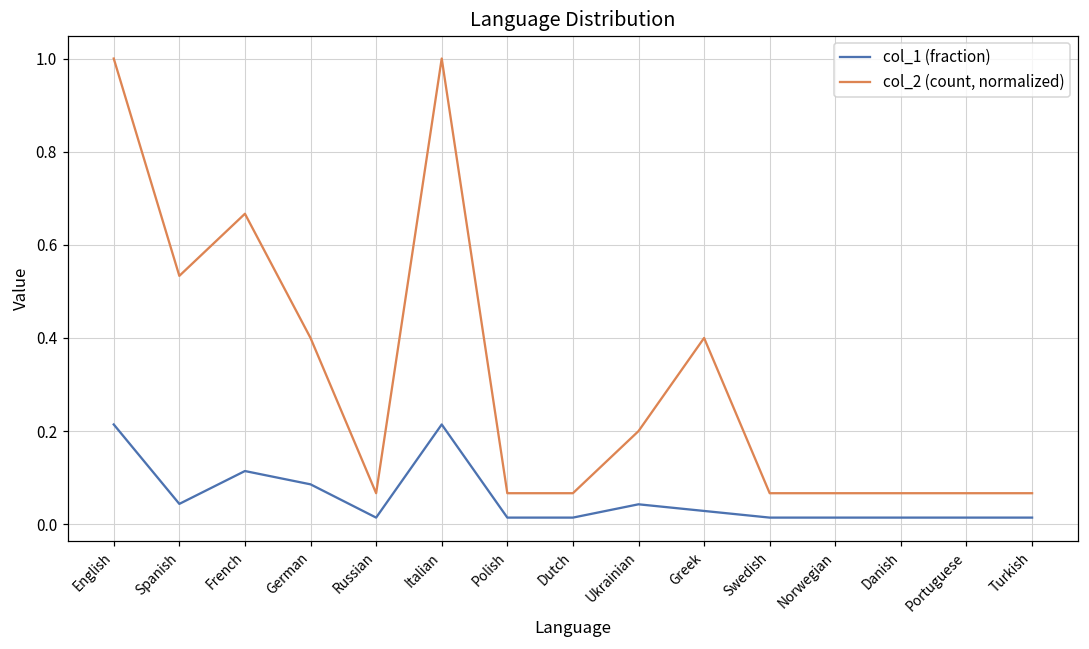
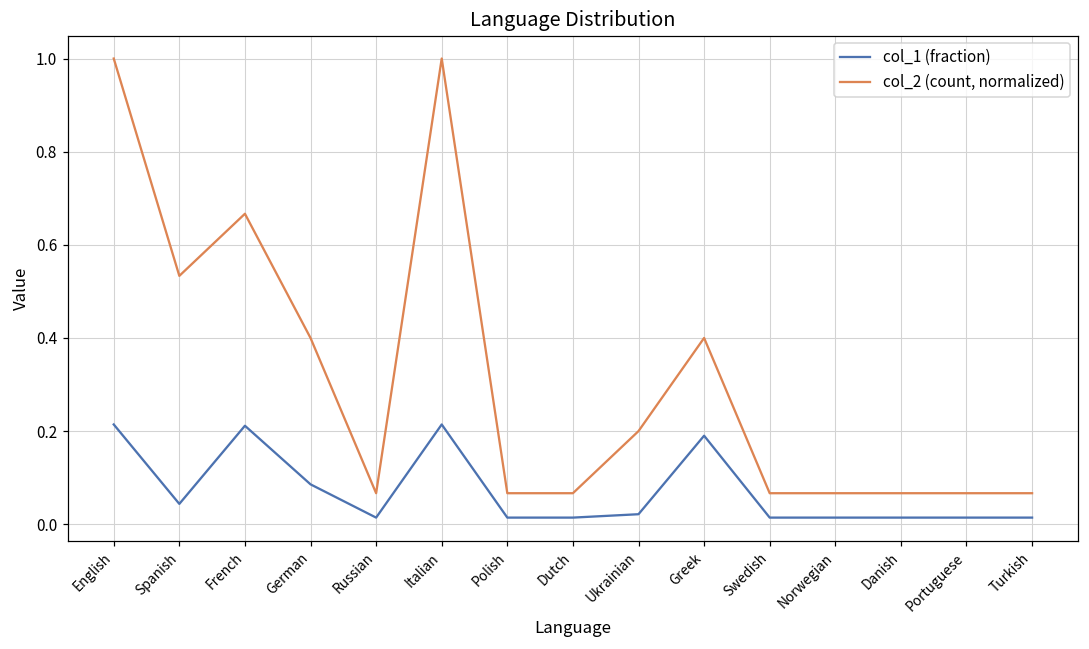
  {
    "col_1 (fraction)": {
      "English": 0.21,
      "Spanish": 0.04,
-     "French": 0.11,
+     "French": 0.21,
      "German": 0.09,
      "Russian": 0.01,
      "Italian": 0.21,
      "Polish": 0.01,
      "Dutch": 0.01,
-     "Ukrainian": 0.04,
-     "Greek": 0.03,
+     "Ukrainian": 0.02,
+     "Greek": 0.19,
      "Swedish": 0.01,
      "Norwegian": 0.01,
      "Danish": 0.01,
      "Portuguese": 0.01,
      "Turkish": 0.01
    },
    "col_2 (count, normalized)": {
      "English": 1.00,
      "Spanish": 0.53,
      "French": 0.67,
      "German": 0.40,
      "Russian": 0.07,
      "Italian": 1.00,
      "Polish": 0.07,
      "Dutch": 0.07,
      "Ukrainian": 0.20,
      "Greek": 0.40,
      "Swedish": 0.07,
      "Norwegian": 0.07,
      "Danish": 0.07,
      "Portuguese": 0.07,
      "Turkish": 0.07
    }
  }
